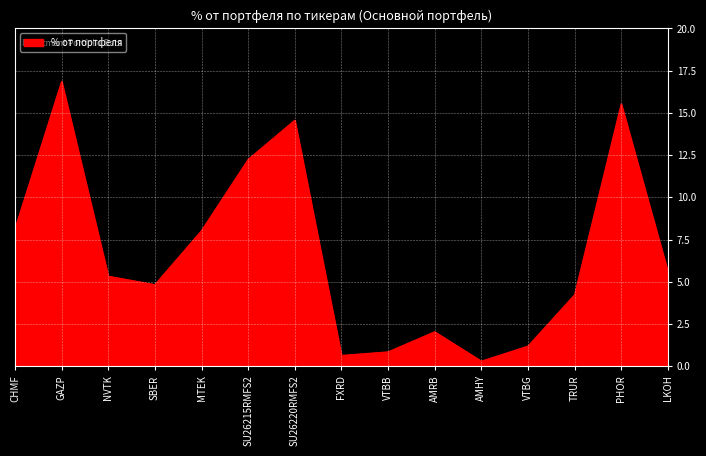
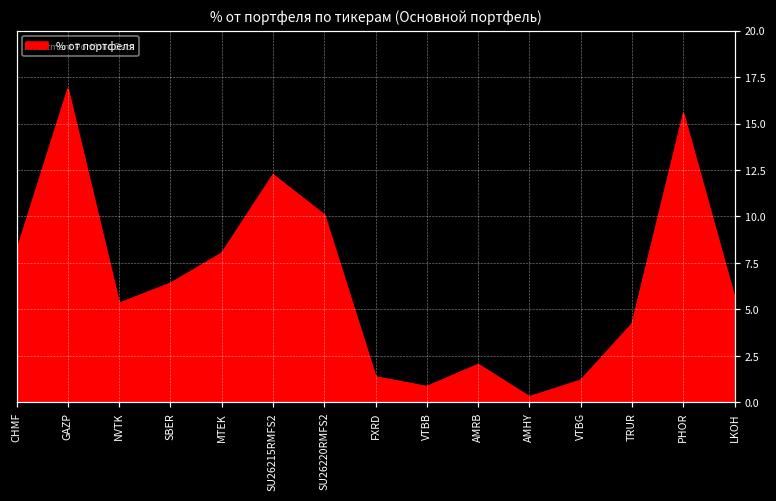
  {
    "CHMF": 8.1,
    "GAZP": 16.9,
    "NVTK": 5.3,
-   "SBER": 4.8,
+   "SBER": 6.4,
    "MTEK": 8.0,
    "SU26215RMFS2": 12.3,
-   "SU26220RMFS2": 14.6,
-   "FXRD": 0.6,
+   "SU26220RMFS2": 10.1,
+   "FXRD": 1.4,
    "VTBB": 0.9,
    "AMRB": 2.0,
    "AMHY": 0.3,
    "VTBG": 1.2,
    "TRUR": 4.2,
    "PHOR": 15.5,
    "LKOH": 5.6
  }
